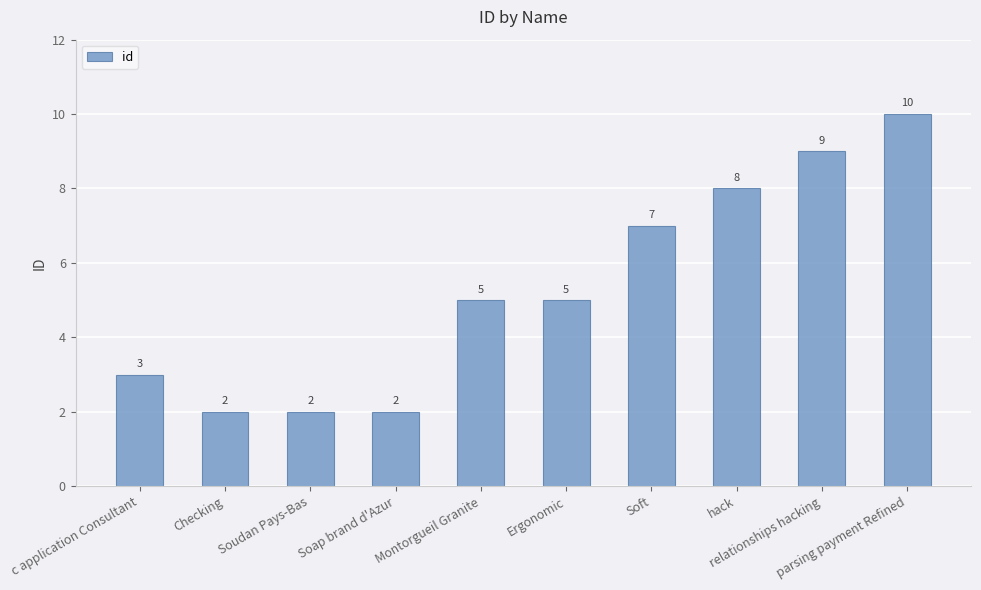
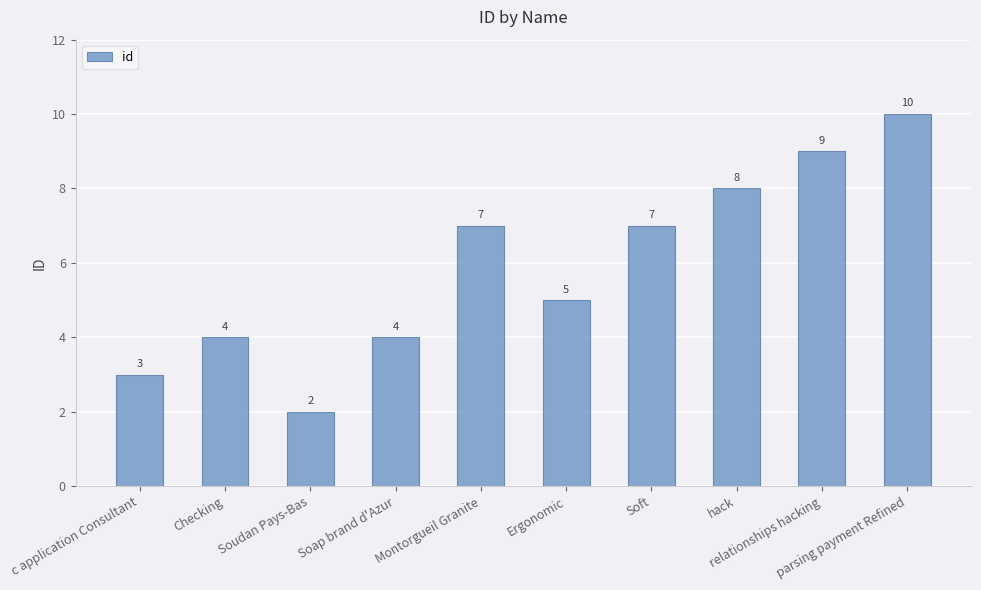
  {
    "c application Consultant": 3,
-   "Checking": 2,
+   "Checking": 4,
    "Soudan Pays-Bas": 2,
-   "Soap brand d'Azur": 2,
-   "Montorgueil Granite": 5,
+   "Soap brand d'Azur": 4,
+   "Montorgueil Granite": 7,
    "Ergonomic": 5,
    "Soft": 7,
    "hack": 8,
    "relationships hacking": 9,
    "parsing payment Refined": 10
  }
